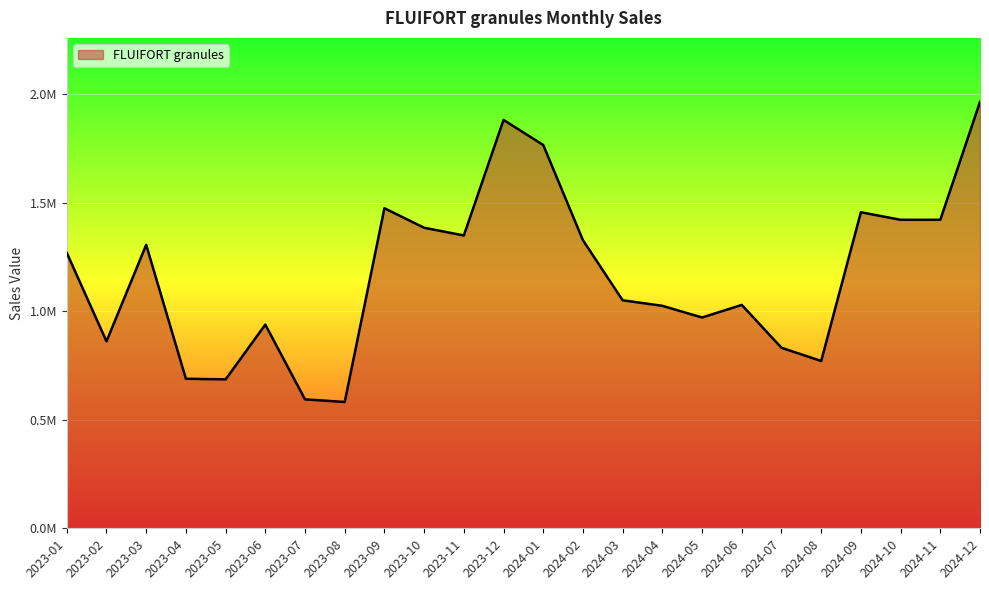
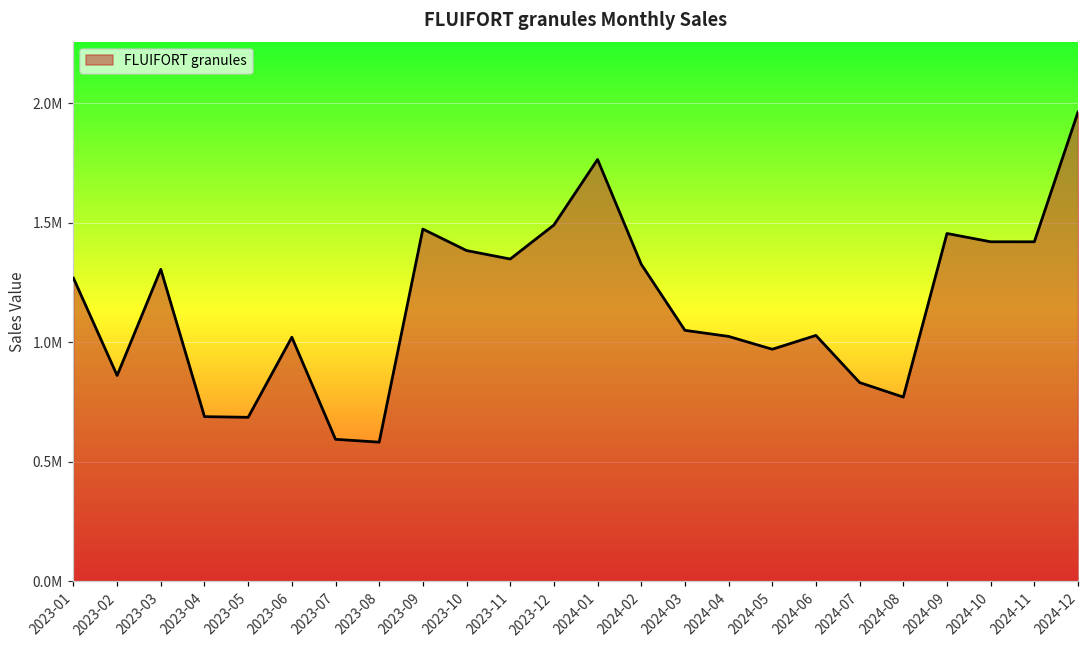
  {
    "2023-01": 1270000,
    "2023-02": 860000,
    "2023-03": 1310000,
    "2023-04": 690000,
    "2023-05": 690000,
-   "2023-06": 940000,
+   "2023-06": 1020000,
    "2023-07": 590000,
    "2023-08": 580000,
    "2023-09": 1470000,
    "2023-10": 1380000,
    "2023-11": 1350000,
-   "2023-12": 1880000,
+   "2023-12": 1490000,
    "2024-01": 1770000,
    "2024-02": 1330000,
    "2024-03": 1050000,
    "2024-04": 1020000,
    "2024-05": 970000,
    "2024-06": 1030000,
    "2024-07": 830000,
    "2024-08": 770000,
    "2024-09": 1460000,
    "2024-10": 1420000,
    "2024-11": 1420000,
    "2024-12": 1960000
  }
